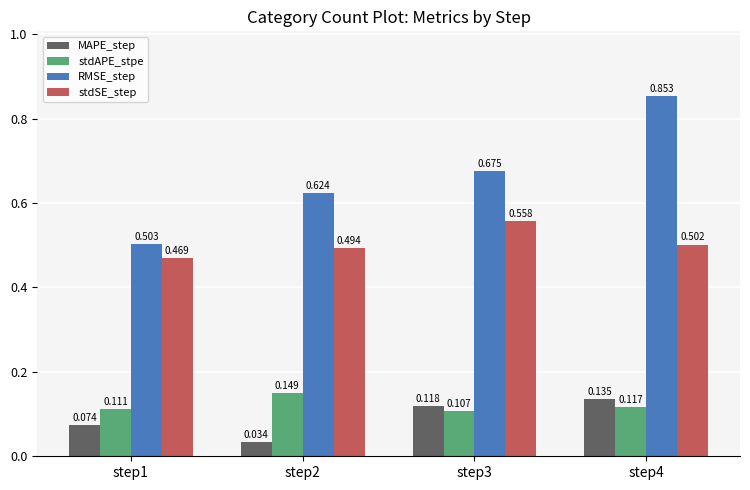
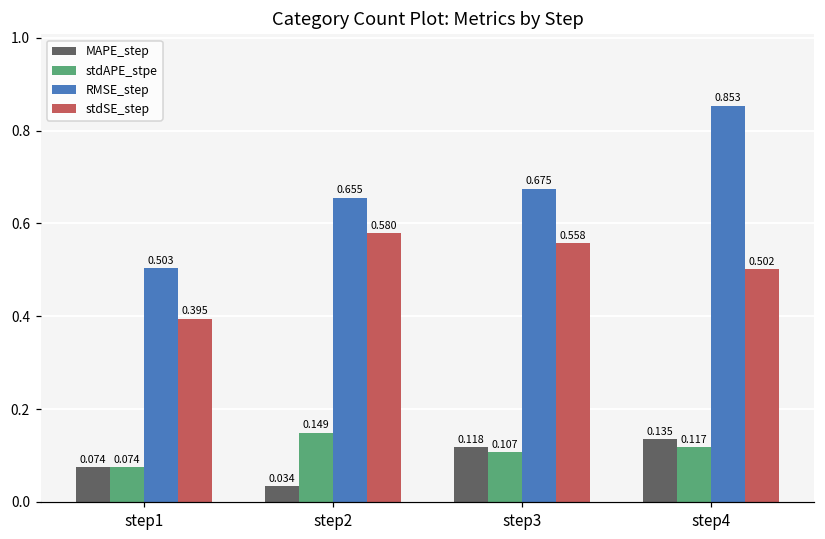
  {
    "MAPE_step": {
      "step1": 0.074,
      "step2": 0.034,
      "step3": 0.118,
      "step4": 0.135
    },
    "stdAPE_stpe": {
-     "step1": 0.111,
+     "step1": 0.074,
      "step2": 0.149,
      "step3": 0.107,
      "step4": 0.117
    },
    "RMSE_step": {
      "step1": 0.503,
-     "step2": 0.624,
+     "step2": 0.655,
      "step3": 0.675,
      "step4": 0.853
    },
    "stdSE_step": {
-     "step1": 0.469,
-     "step2": 0.494,
+     "step1": 0.395,
+     "step2": 0.580,
      "step3": 0.558,
      "step4": 0.502
    }
  }
